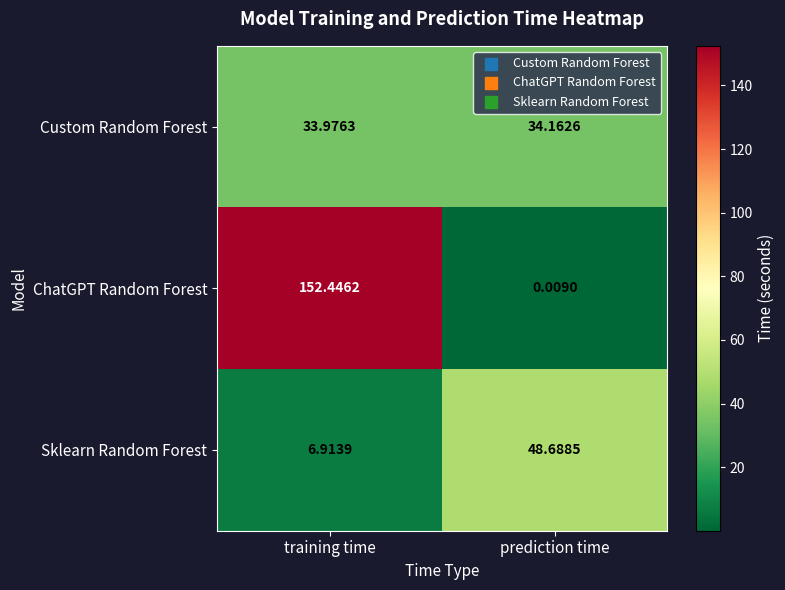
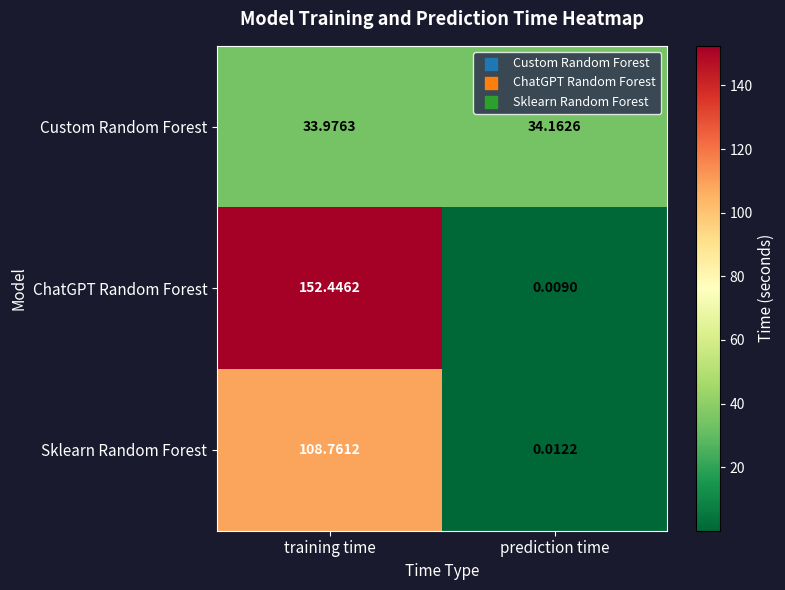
  {
    "Custom Random Forest": {
      "training time": 33.9763,
      "prediction time": 34.1626
    },
    "ChatGPT Random Forest": {
      "training time": 152.4462,
      "prediction time": 0.0090
    },
    "Sklearn Random Forest": {
-     "training time": 6.9139,
-     "prediction time": 48.6885
+     "training time": 108.7612,
+     "prediction time": 0.0122
    }
  }
